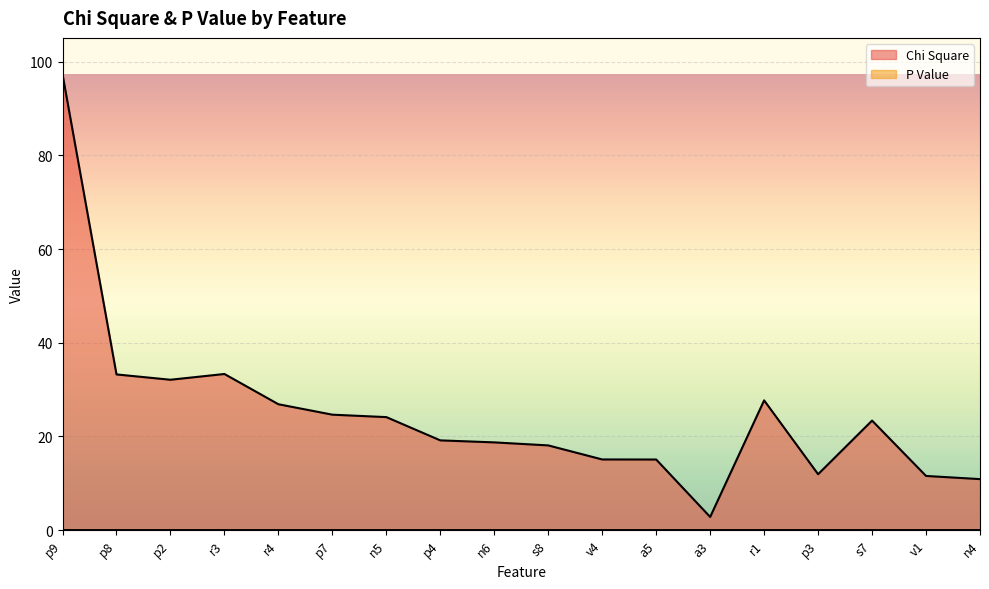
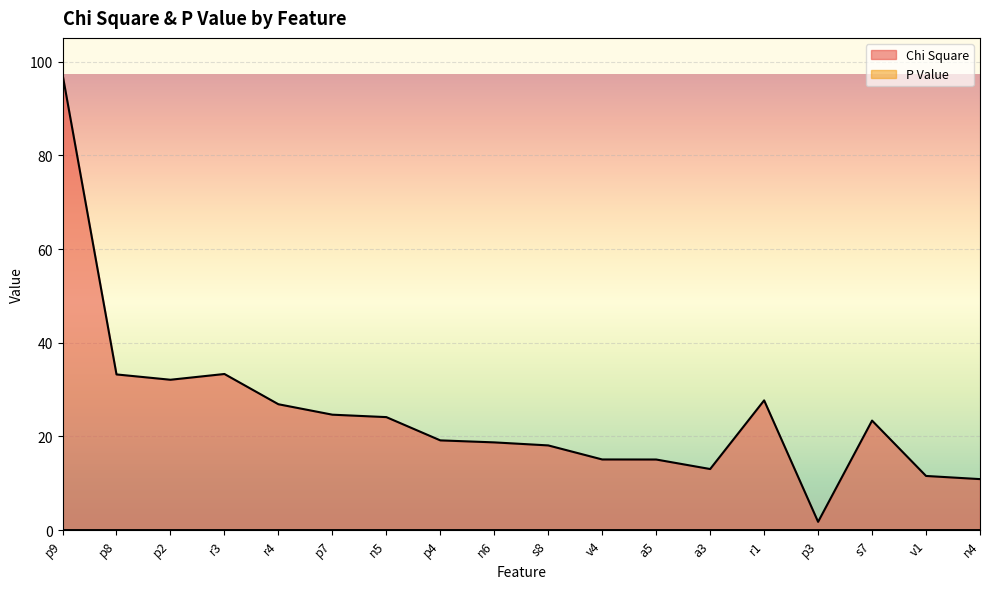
  {
    "Chi Square": {
      "p9": 97,
      "p8": 33,
      "p2": 32,
      "r3": 33,
      "r4": 27,
      "p7": 25,
      "n5": 24,
      "p4": 19,
      "n6": 19,
      "s8": 18,
      "v4": 15,
      "a5": 15,
-     "a3": 3,
+     "a3": 13,
      "r1": 28,
-     "p3": 12,
+     "p3": 2,
      "s7": 23,
      "v1": 12,
      "n4": 11
    },
    "P Value": {
      "p9": 0,
      "p8": 0,
      "p2": 0,
      "r3": 0,
      "r4": 0,
      "p7": 0,
      "n5": 0,
      "p4": 0,
      "n6": 0,
      "s8": 0,
      "v4": 0,
      "a5": 0,
      "a3": 0,
      "r1": 0,
      "p3": 0,
      "s7": 0,
      "v1": 0,
      "n4": 0
    }
  }
